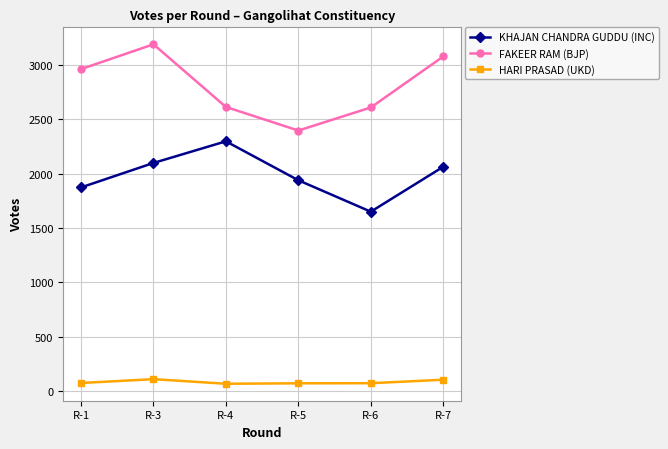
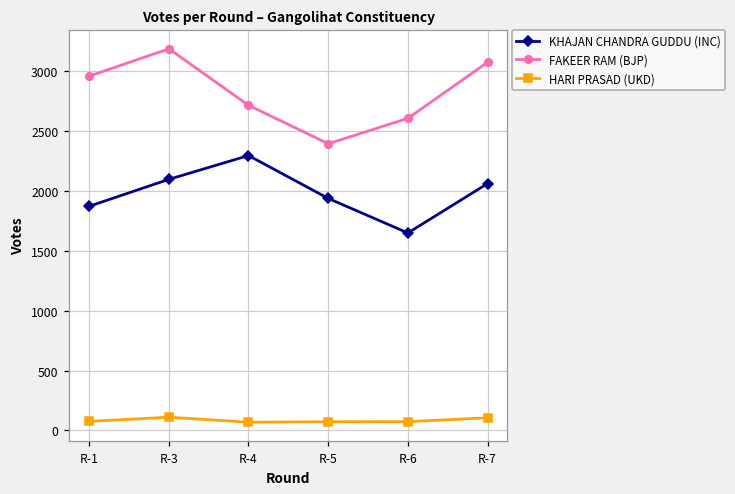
  {
    "KHAJAN CHANDRA GUDDU (INC)": {
      "R-1": 1870,
      "R-3": 2100,
      "R-4": 2300,
      "R-5": 1940,
      "R-6": 1650,
      "R-7": 2060
    },
    "FAKEER RAM (BJP)": {
      "R-1": 2960,
      "R-3": 3190,
-     "R-4": 2610,
+     "R-4": 2720,
      "R-5": 2400,
      "R-6": 2610,
      "R-7": 3080
    },
    "HARI PRASAD (UKD)": {
      "R-1": 80,
      "R-3": 110,
      "R-4": 70,
      "R-5": 70,
      "R-6": 70,
      "R-7": 110
    }
  }
